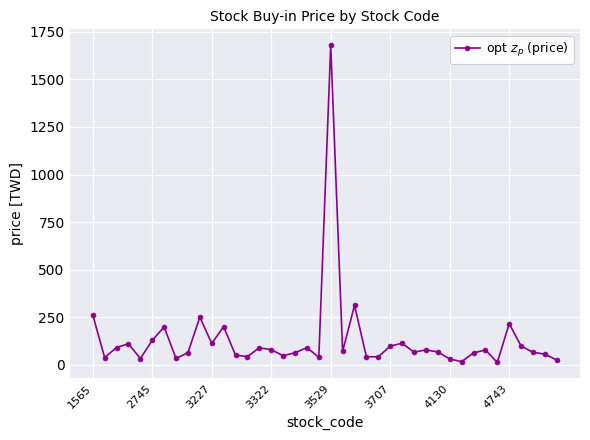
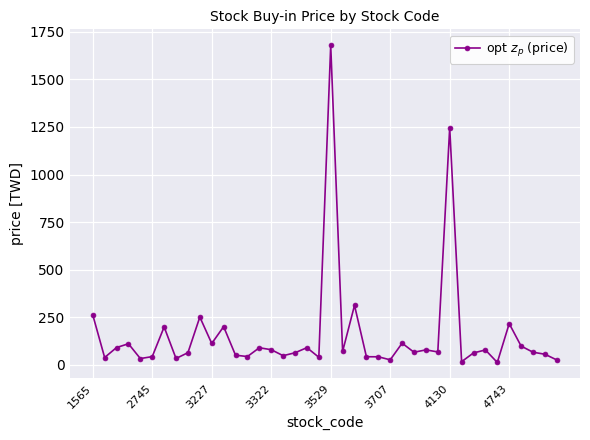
  {
    "1565": 260,
-   "2745": 130,
+   "2745": 40,
    "3227": 110,
    "3322": 80,
    "3529": 1680,
-   "3707": 100,
-   "4130": 30,
+   "3707": 30,
+   "4130": 1250,
    "4743": 220
  }
